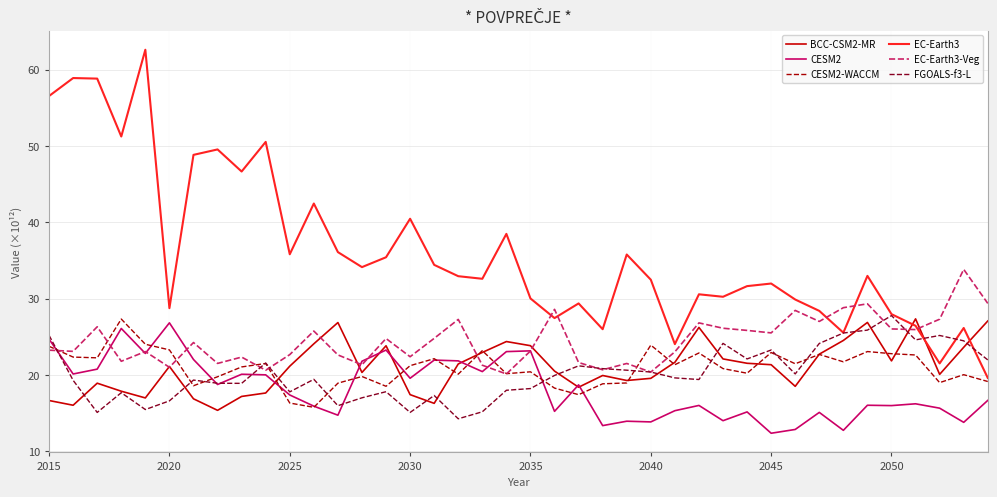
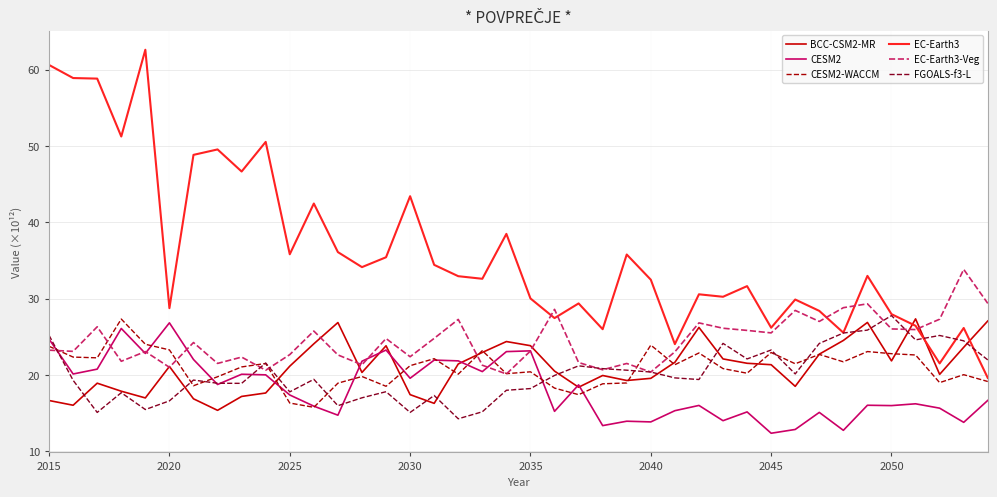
  {
    "EC-Earth3": {
-     "2015": 57,
+     "2015": 61,
      "2020": 29,
      "2025": 36,
-     "2030": 40,
+     "2030": 43,
      "2035": 30,
      "2040": 32,
-     "2045": 32
+     "2045": 26
    }
  }
